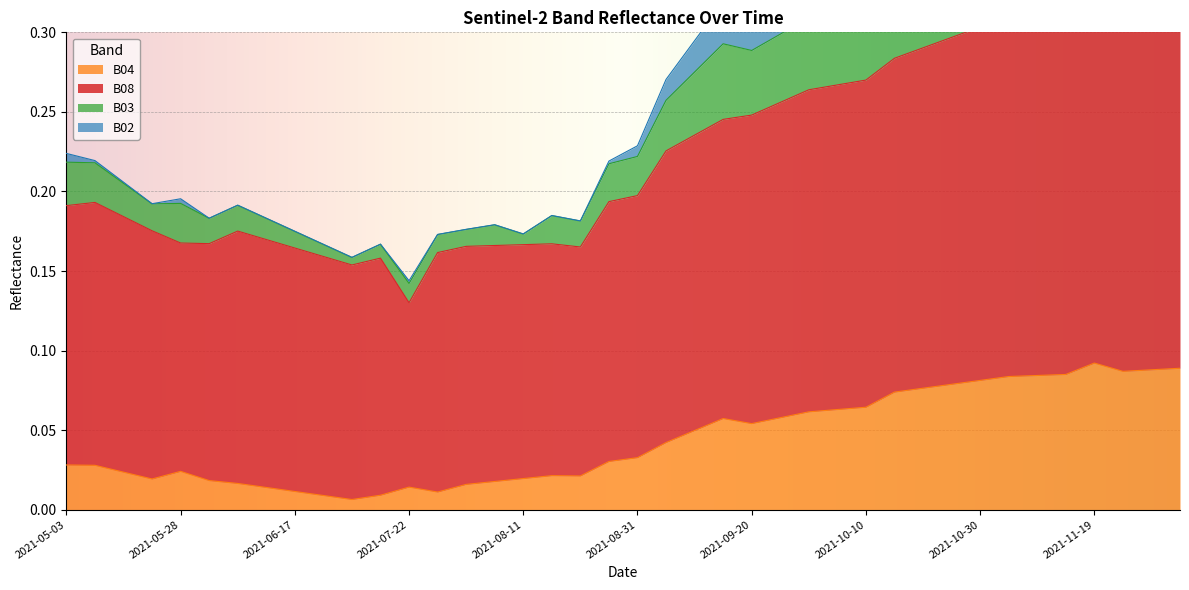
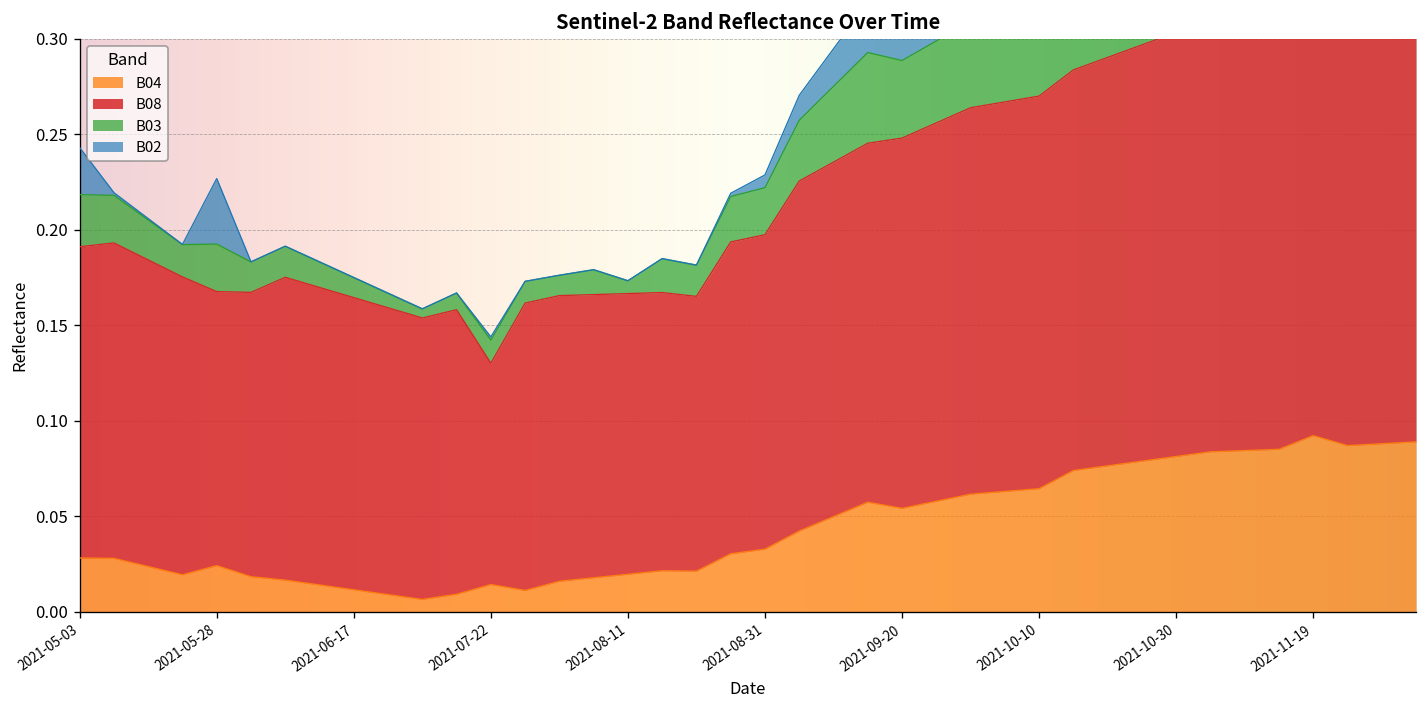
  {
    "B04": {
      "2021-05-03": 0.028,
      "2021-05-28": 0.024,
      "2021-06-17": 0.011,
      "2021-07-22": 0.014,
      "2021-08-11": 0.020,
      "2021-08-31": 0.033,
      "2021-09-20": 0.054,
      "2021-10-10": 0.064,
      "2021-10-30": 0.081,
      "2021-11-19": 0.092
    },
    "B08": {
      "2021-05-03": 0.163,
      "2021-05-28": 0.144,
      "2021-06-17": 0.153,
      "2021-07-22": 0.116,
      "2021-08-11": 0.147,
      "2021-08-31": 0.165,
      "2021-09-20": 0.194,
      "2021-10-10": 0.206
    },
    "B03": {
      "2021-05-03": 0.027,
      "2021-05-28": 0.025,
      "2021-07-22": 0.012,
      "2021-08-31": 0.025,
      "2021-09-20": 0.041
    },
    "B02": {
-     "2021-05-03": 0.006,
-     "2021-05-28": 0.003,
+     "2021-05-03": 0.025,
+     "2021-05-28": 0.034,
      "2021-07-22": 0.002,
      "2021-08-31": 0.007
    }
  }
